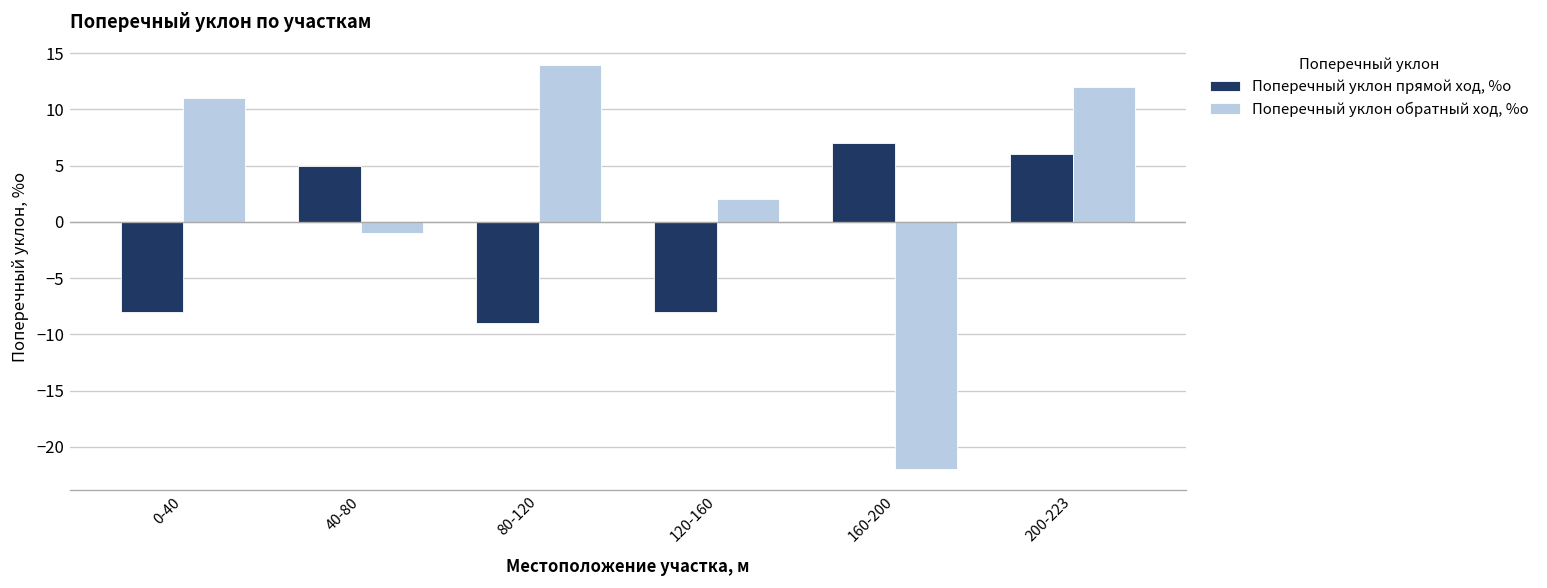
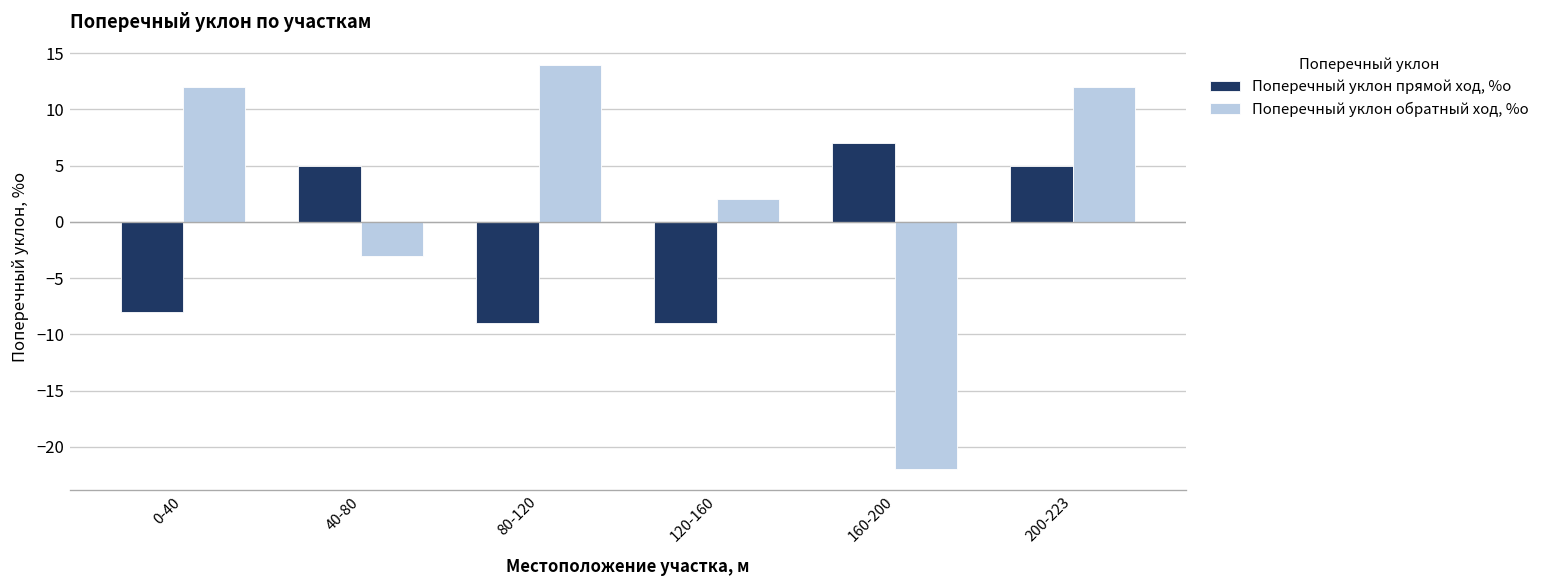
  {
    "Поперечный уклон прямой ход, %о": {
      "0-40": -8,
      "40-80": 5,
      "80-120": -9,
-     "120-160": -8,
+     "120-160": -9,
      "160-200": 7,
-     "200-223": 6
+     "200-223": 5
    },
    "Поперечный уклон обратный ход, %о": {
-     "0-40": 11,
-     "40-80": -1,
+     "0-40": 12,
+     "40-80": -3,
      "80-120": 14,
      "120-160": 2,
      "160-200": -22,
      "200-223": 12
    }
  }
